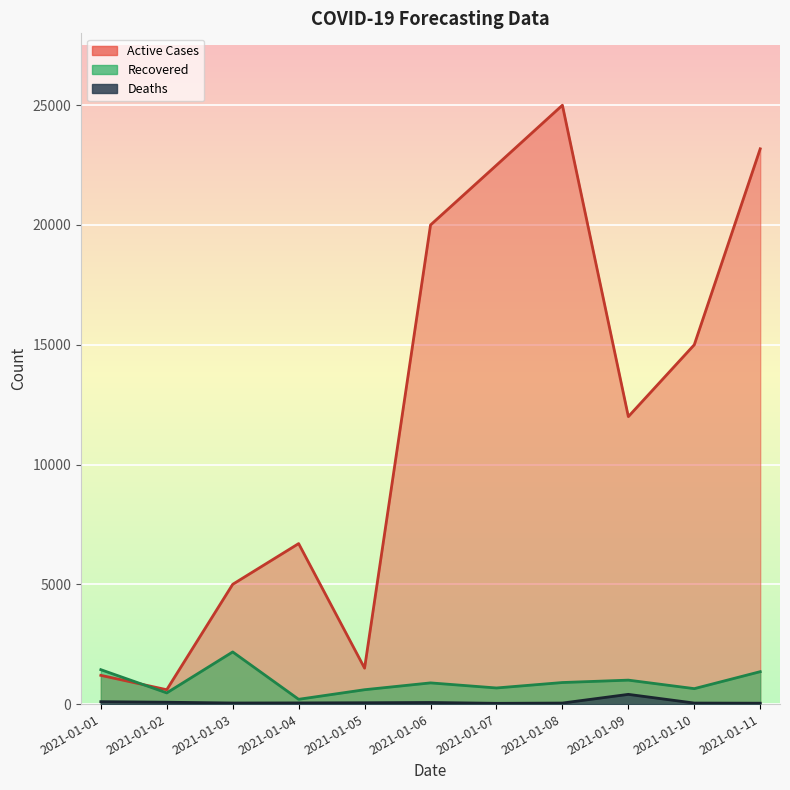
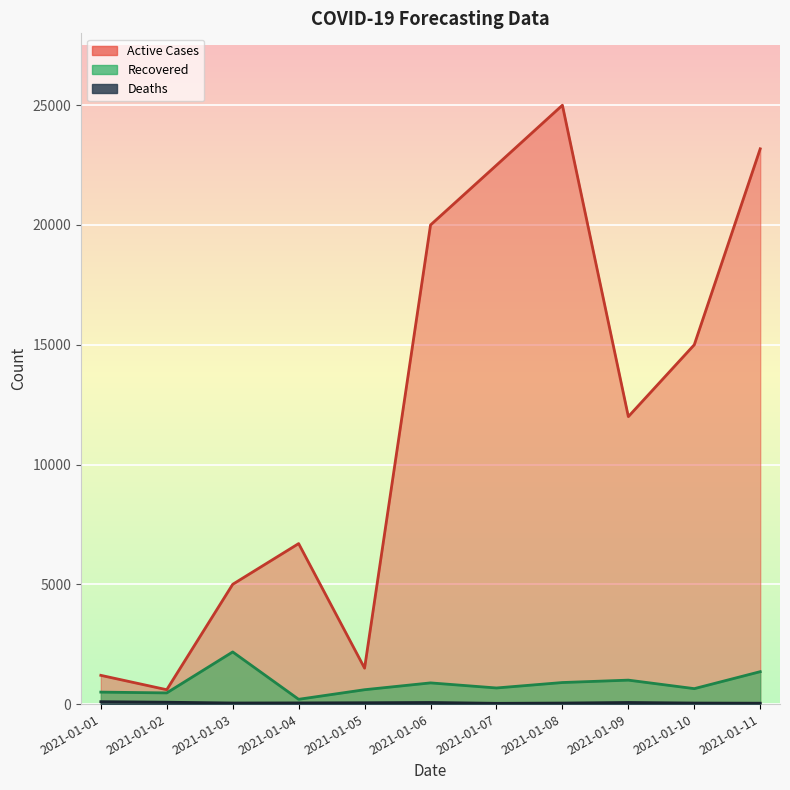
  {
    "Active Cases": {
      "2021-01-01": 1200,
      "2021-01-02": 600,
      "2021-01-03": 5000,
      "2021-01-04": 6700,
      "2021-01-05": 1500,
      "2021-01-06": 20000,
      "2021-01-07": 22500,
      "2021-01-08": 25000,
      "2021-01-09": 12000,
      "2021-01-10": 15000,
      "2021-01-11": 23200
    },
    "Recovered": {
-     "2021-01-01": 1400,
+     "2021-01-01": 500,
      "2021-01-02": 500,
      "2021-01-03": 2200,
      "2021-01-04": 200,
      "2021-01-05": 600,
      "2021-01-06": 900,
      "2021-01-07": 700,
      "2021-01-08": 900,
      "2021-01-09": 1000,
      "2021-01-10": 600,
      "2021-01-11": 1400
    },
    "Deaths": {
      "2021-01-01": 100,
      "2021-01-02": 100,
      "2021-01-03": 0,
      "2021-01-04": 0,
      "2021-01-05": 100,
      "2021-01-06": 100,
      "2021-01-07": 0,
      "2021-01-08": 0,
-     "2021-01-09": 400,
+     "2021-01-09": 100,
      "2021-01-10": 0,
      "2021-01-11": 0
    }
  }
